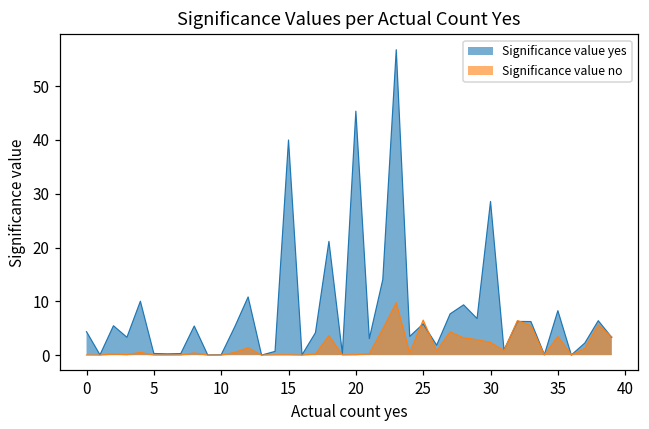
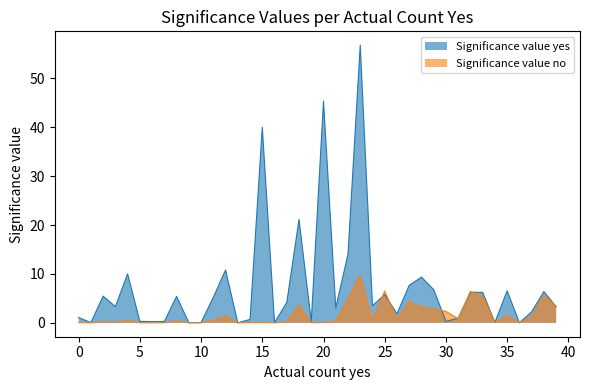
  {
    "Significance value yes": {
-     "0": 4,
+     "0": 1,
      "15": 40,
      "20": 45,
      "25": 6,
-     "30": 29,
-     "35": 8
+     "30": 0,
+     "35": 7
    },
    "Significance value no": {
      "0": 0,
      "15": 0,
      "20": 0,
      "25": 7,
      "30": 2,
-     "35": 3
+     "35": 1
    }
  }
